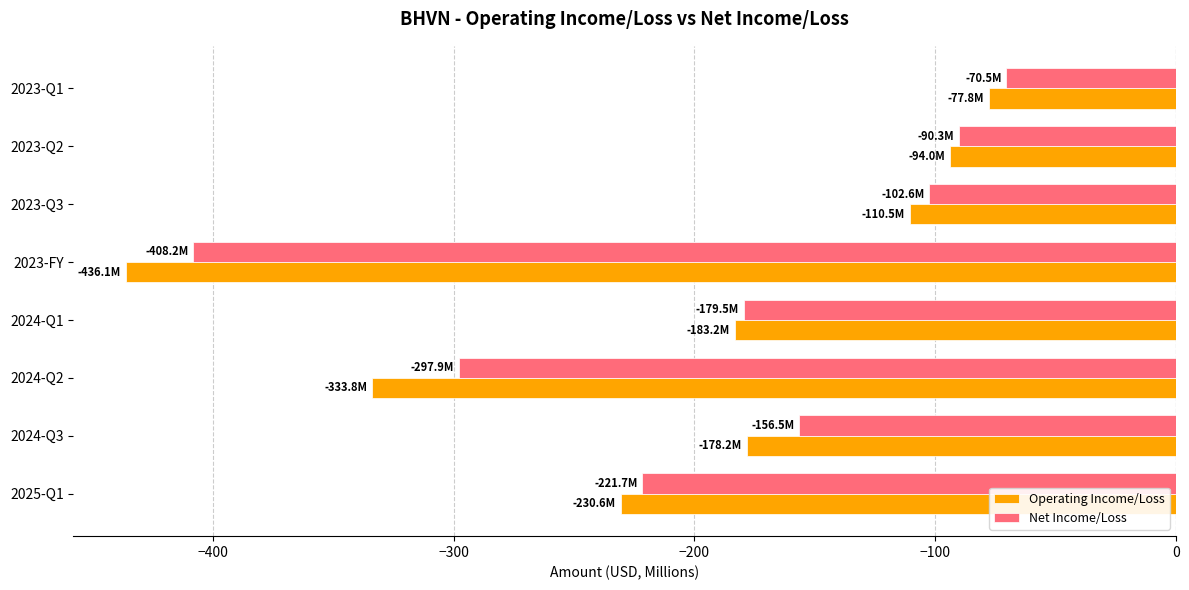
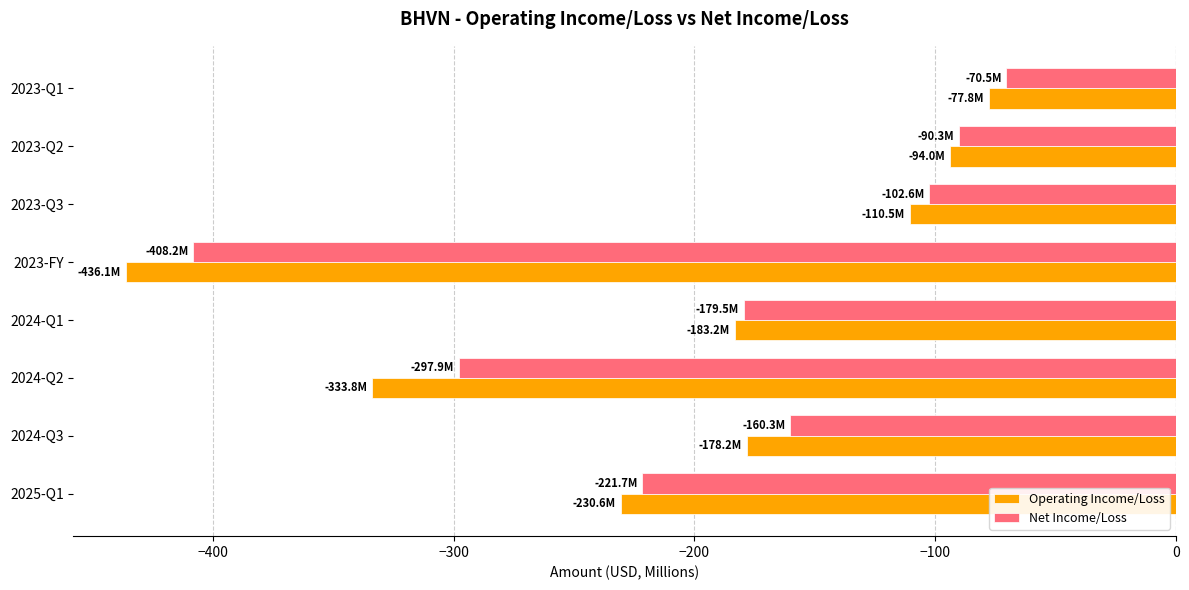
  {
    "Operating Income/Loss": {
      "2023-Q1": "-77.8M",
      "2023-Q2": "-94.0M",
      "2023-Q3": "-110.5M",
      "2023-FY": "-436.1M",
      "2024-Q1": "-183.2M",
      "2024-Q2": "-333.8M",
      "2024-Q3": "-178.2M",
      "2025-Q1": "-230.6M"
    },
    "Net Income/Loss": {
      "2023-Q1": "-70.5M",
      "2023-Q2": "-90.3M",
      "2023-Q3": "-102.6M",
      "2023-FY": "-408.2M",
      "2024-Q1": "-179.5M",
      "2024-Q2": "-297.9M",
-     "2024-Q3": "-156.5M",
+     "2024-Q3": "-160.3M",
      "2025-Q1": "-221.7M"
    }
  }
